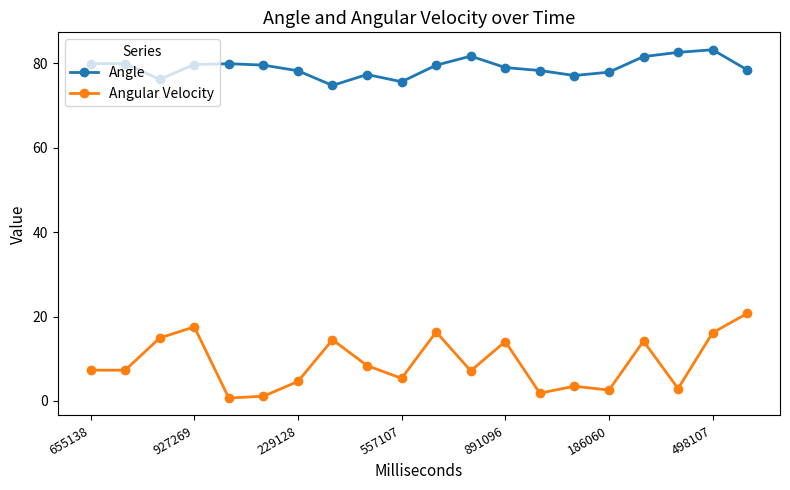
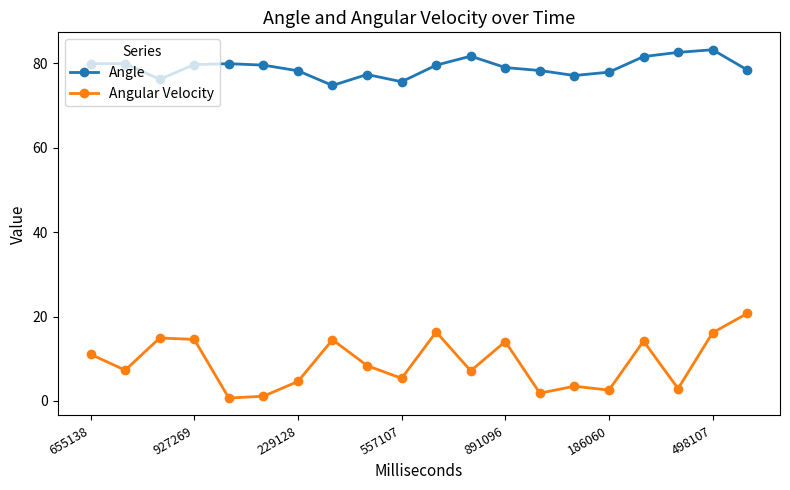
  {
    "Angle": {
      "229128": 78,
      "557107": 76,
      "891096": 79,
      "186060": 78,
      "498107": 83
    },
    "Angular Velocity": {
-     "655138": 7,
-     "927269": 18,
+     "655138": 11,
+     "927269": 15,
      "229128": 5,
      "557107": 5,
      "891096": 14,
      "186060": 3,
      "498107": 16
    }
  }
